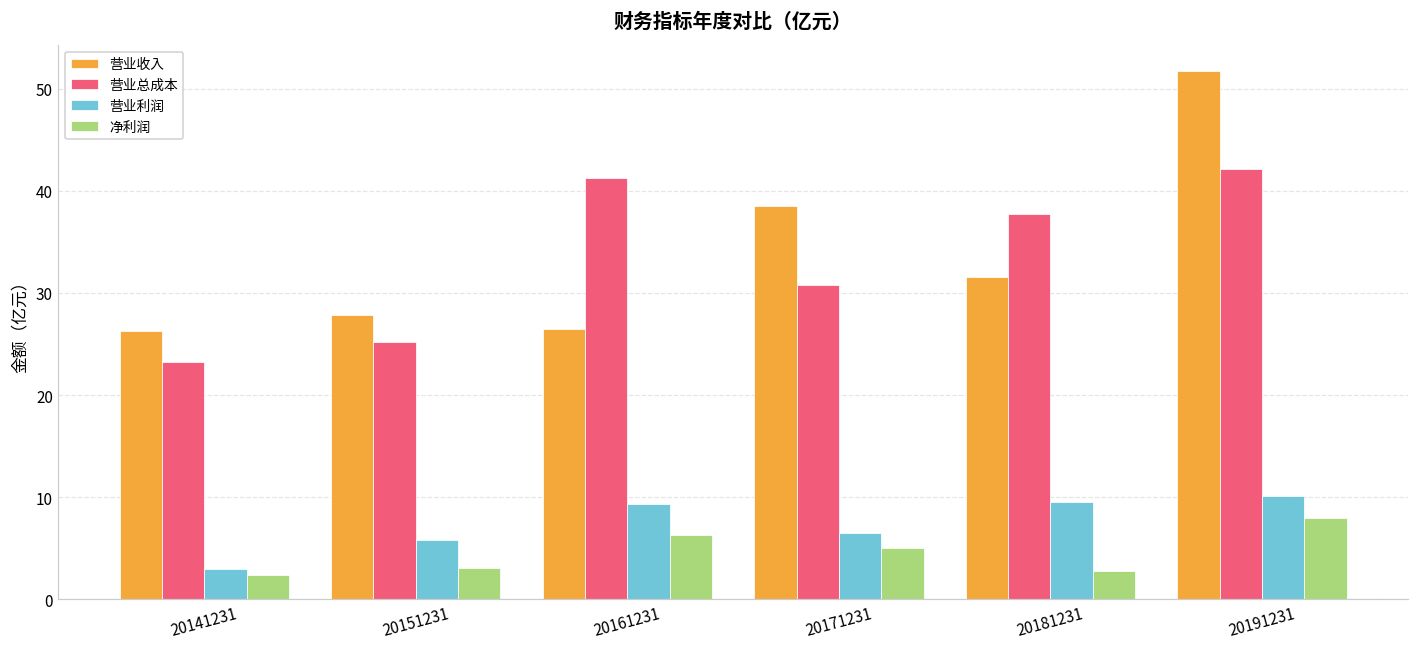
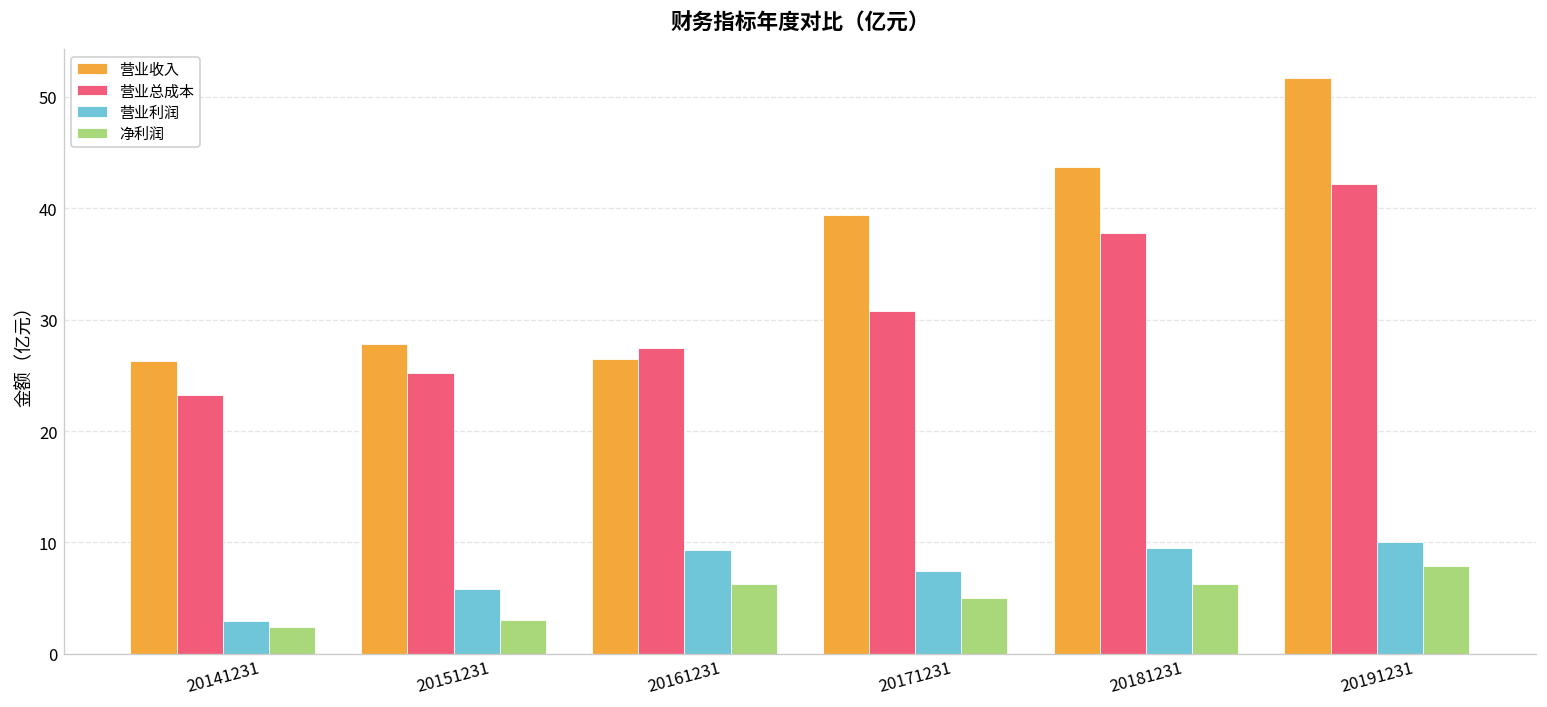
  {
    "营业收入": {
      "20141231": 26,
      "20151231": 28,
      "20161231": 27,
-     "20171231": 38.5,
-     "20181231": 32,
+     "20171231": 39.4,
+     "20181231": 44,
      "20191231": 52
    },
    "营业总成本": {
      "20141231": 23,
      "20151231": 25,
-     "20161231": 41,
+     "20161231": 27,
      "20171231": 31,
      "20181231": 38,
      "20191231": 42
    },
    "营业利润": {
      "20141231": 3,
      "20151231": 6,
      "20161231": 9,
-     "20171231": 6,
+     "20171231": 7,
      "20181231": 9,
      "20191231": 10
    },
    "净利润": {
      "20141231": 2,
      "20151231": 3,
      "20161231": 6,
      "20171231": 5,
-     "20181231": 3,
+     "20181231": 6,
      "20191231": 8
    }
  }
